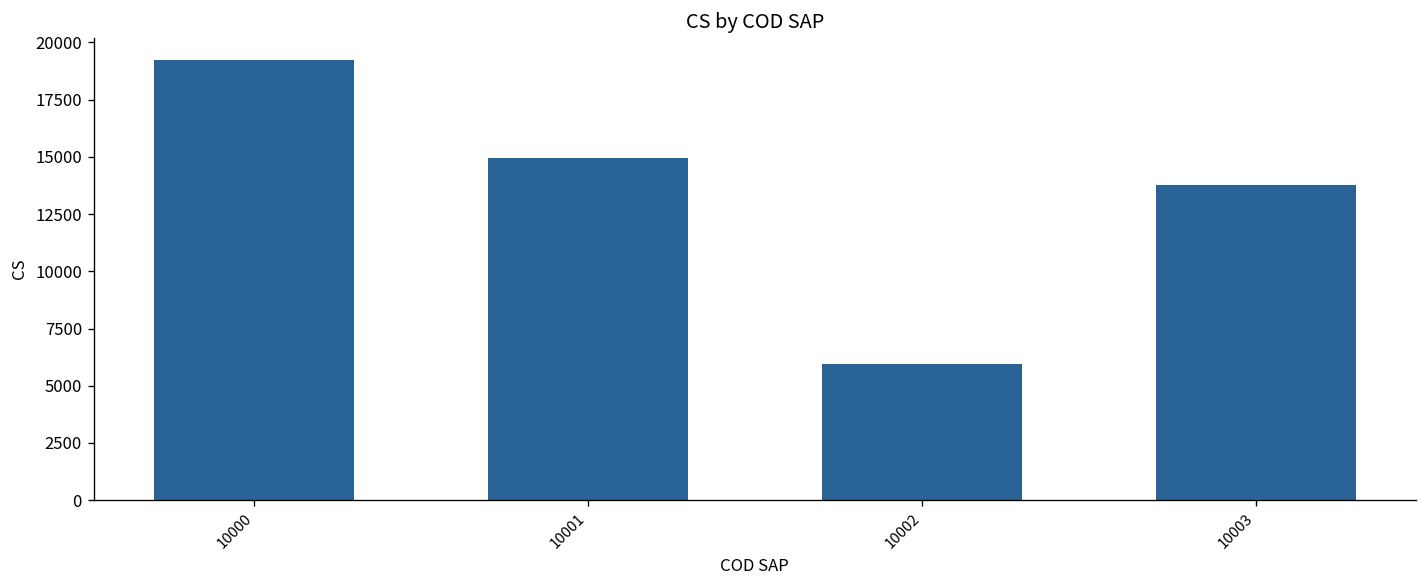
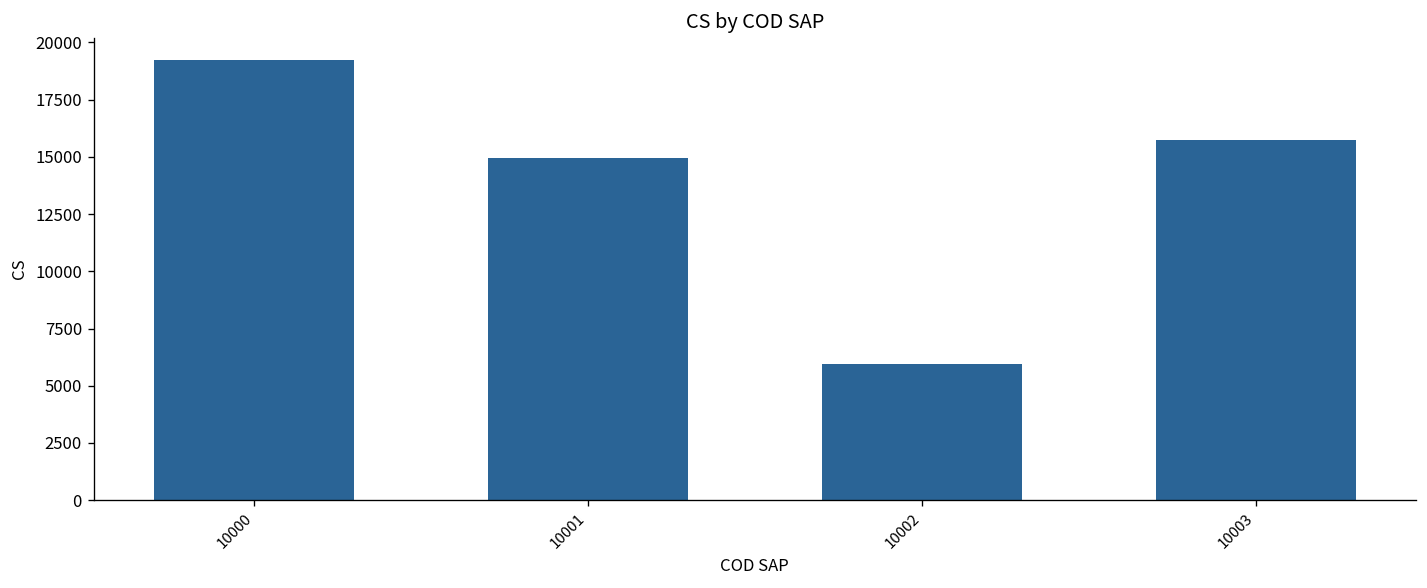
  {
    "10000": 19300,
    "10001": 14900,
    "10002": 5900,
-   "10003": 13800
+   "10003": 15800
  }
